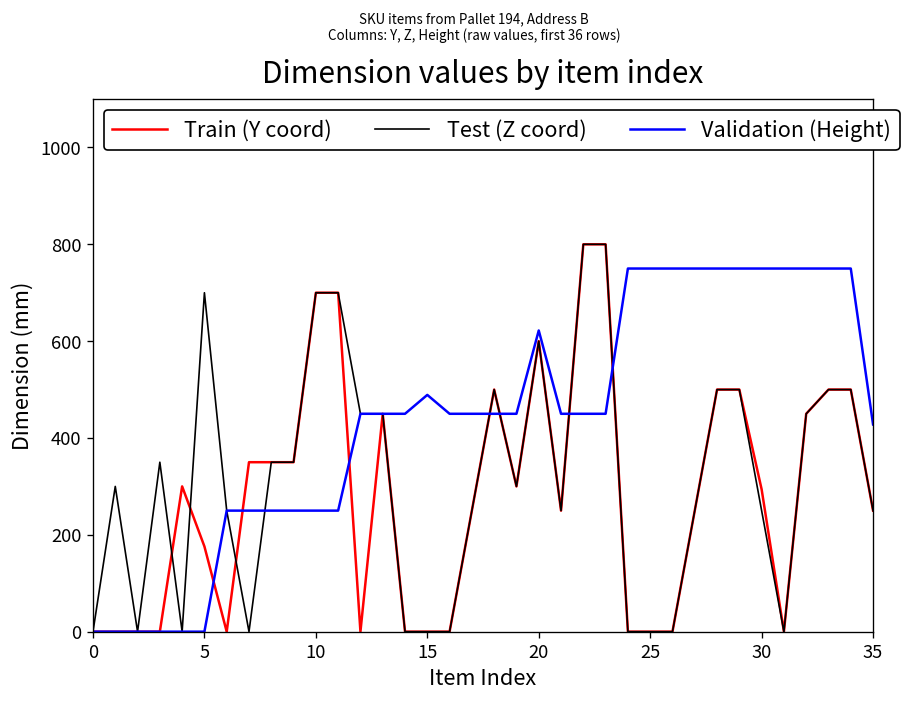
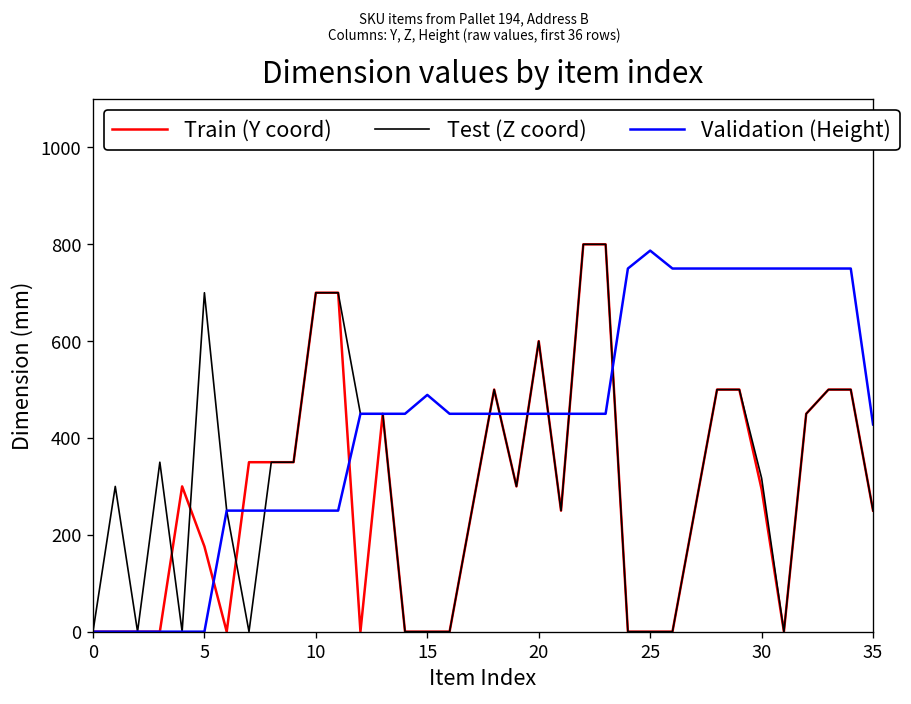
  {
    "Train (Y coord)": {
      "5": 180,
      "30": 290
    },
    "Test (Z coord)": {
      "5": 700,
-     "30": 250
+     "30": 320
    },
    "Validation (Height)": {
      "5": 0,
      "10": 250,
      "15": 490,
-     "20": 620,
-     "25": 750,
+     "20": 450,
+     "25": 790,
      "30": 750,
      "35": 430
    }
  }
